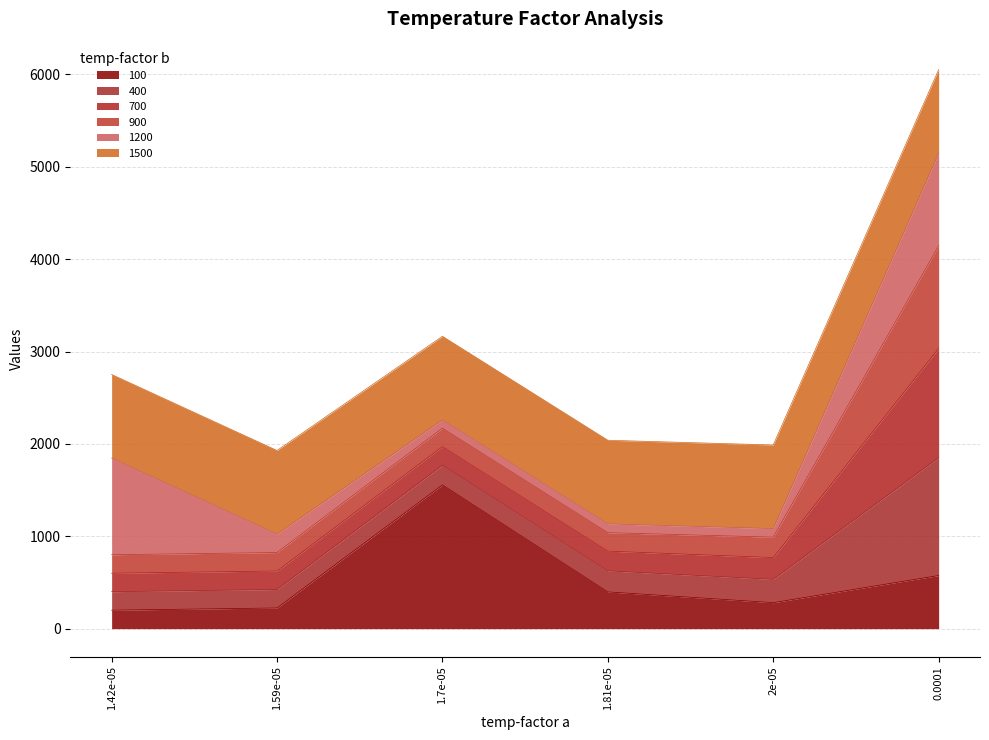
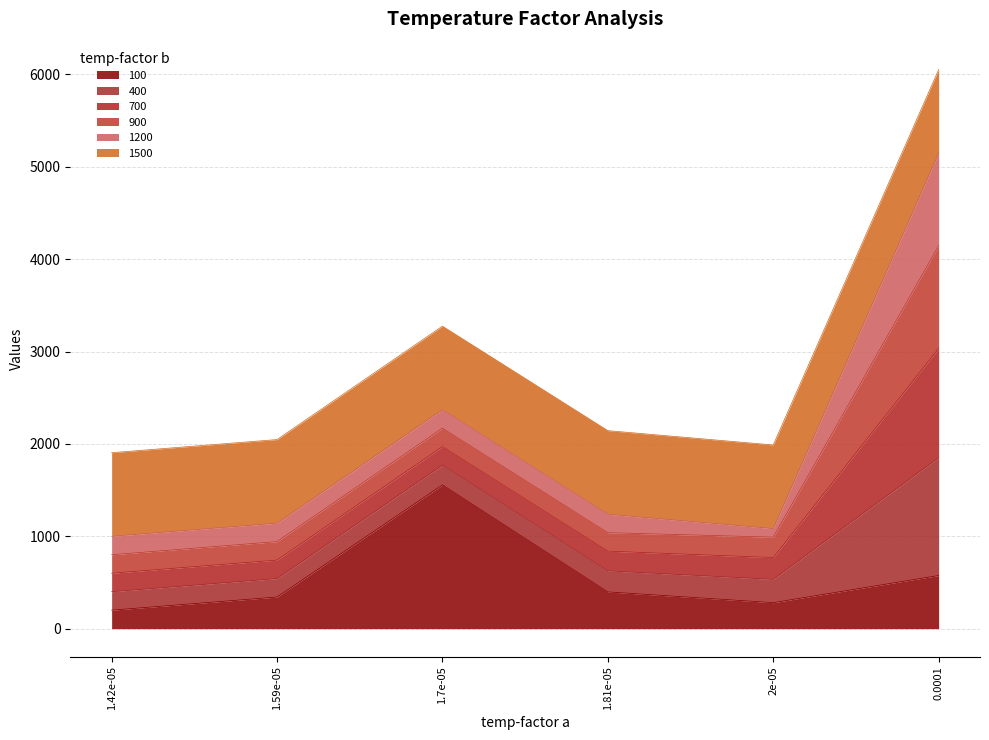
  {
    "100": {
      "1.42e-05": 200,
-     "1.59e-05": 200,
+     "1.59e-05": 300,
      "1.7e-05": 1600,
      "1.81e-05": 400,
      "2e-05": 300,
      "0.0001": 600
    },
    "1200": {
-     "1.42e-05": 1000,
+     "1.42e-05": 200,
      "1.59e-05": 200,
-     "1.7e-05": 100,
-     "1.81e-05": 100,
+     "1.7e-05": 200,
+     "1.81e-05": 200,
      "2e-05": 100,
      "0.0001": 1000
    }
  }
